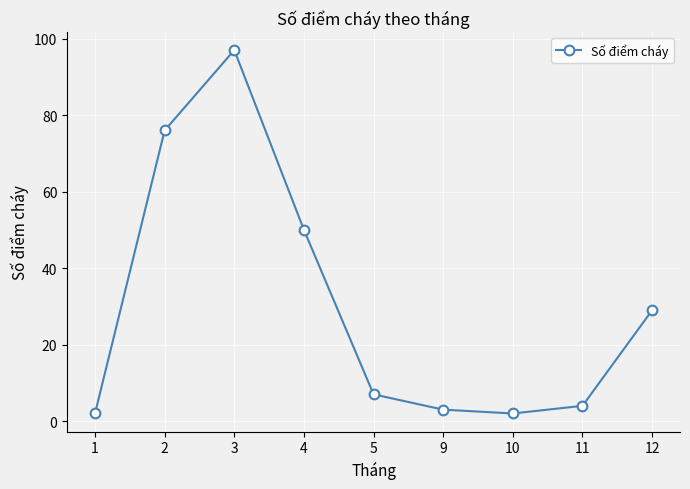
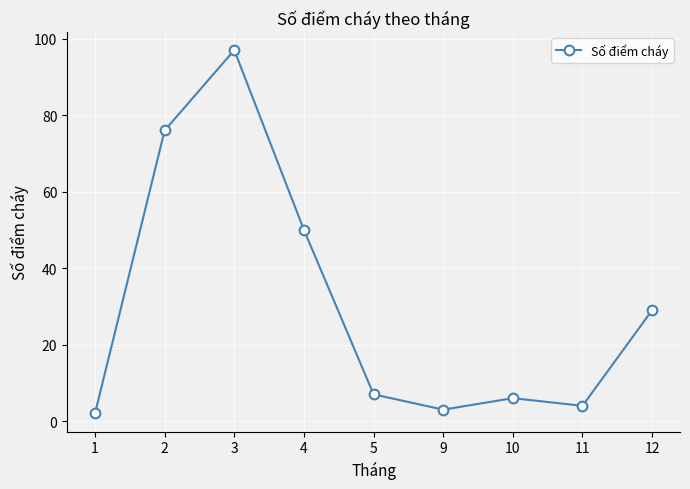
  {
    "1": 2,
    "2": 76,
    "3": 97,
    "4": 50,
    "5": 7,
    "9": 3,
-   "10": 2,
+   "10": 6,
    "11": 4,
    "12": 29
  }
